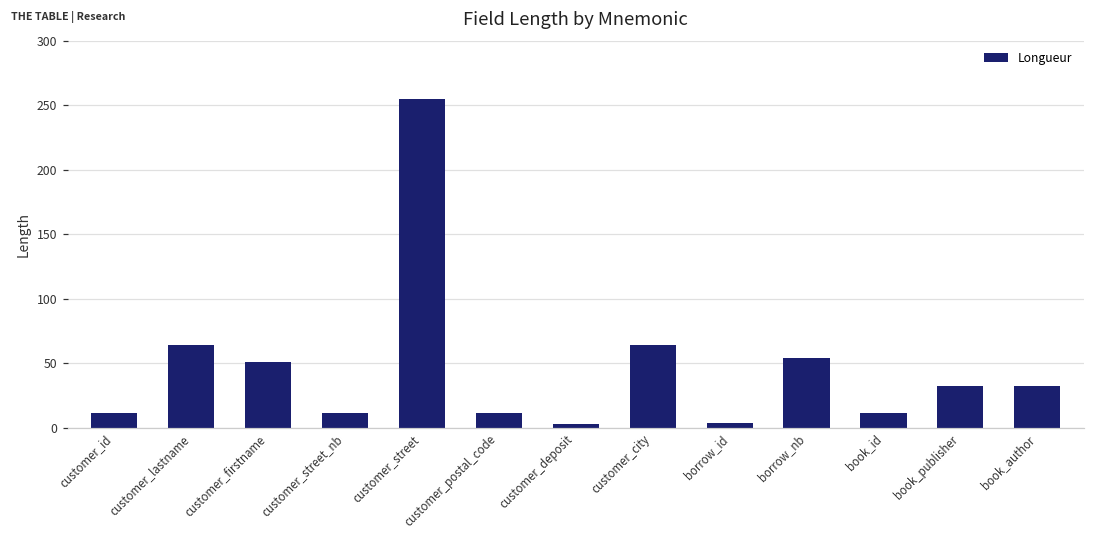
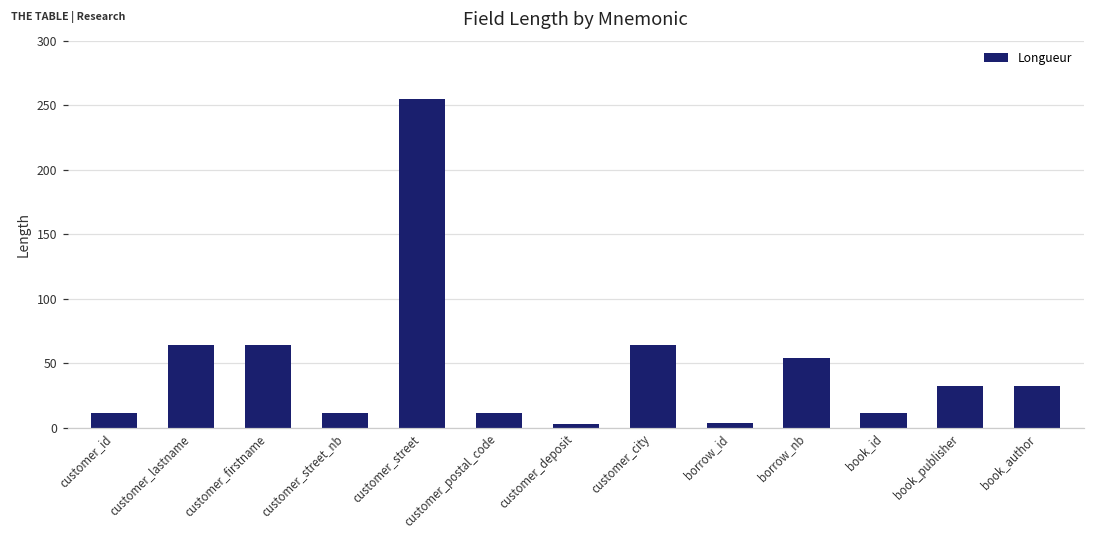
  {
    "customer_id": 11,
    "customer_lastname": 64,
-   "customer_firstname": 51,
+   "customer_firstname": 64,
    "customer_street_nb": 11,
    "customer_street": 255,
    "customer_postal_code": 11,
    "customer_deposit": 3,
    "customer_city": 64,
    "borrow_id": 4,
    "borrow_nb": 54,
    "book_id": 11,
    "book_publisher": 32,
    "book_author": 32
  }
